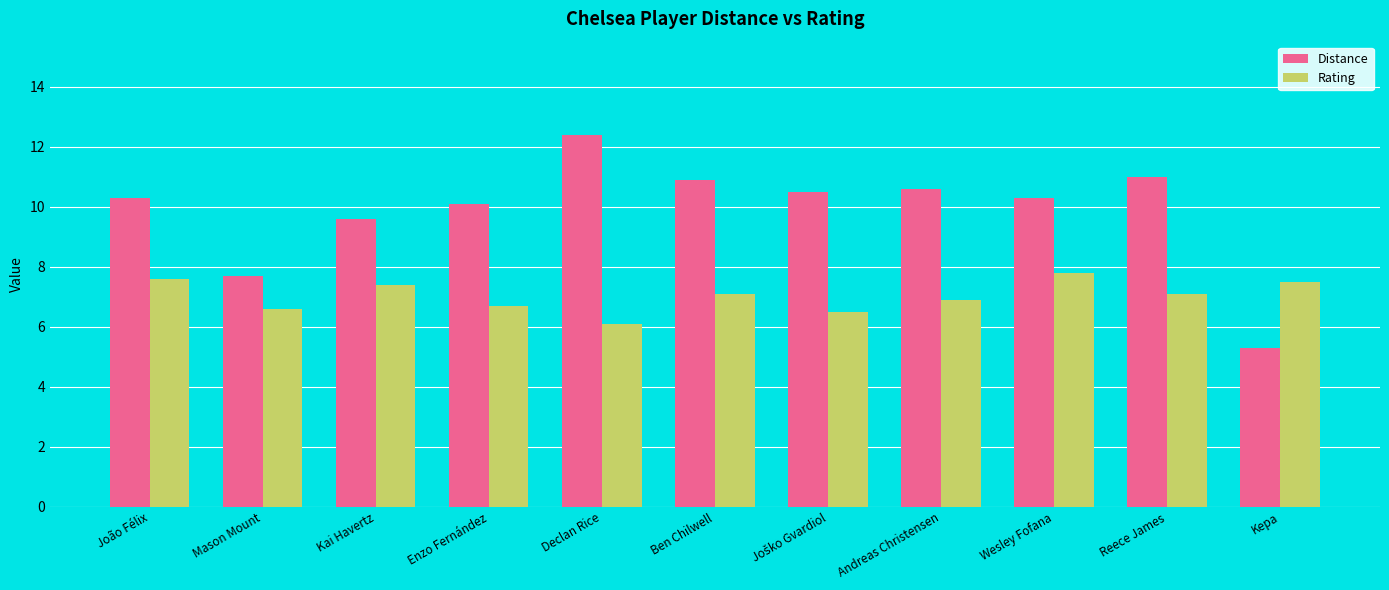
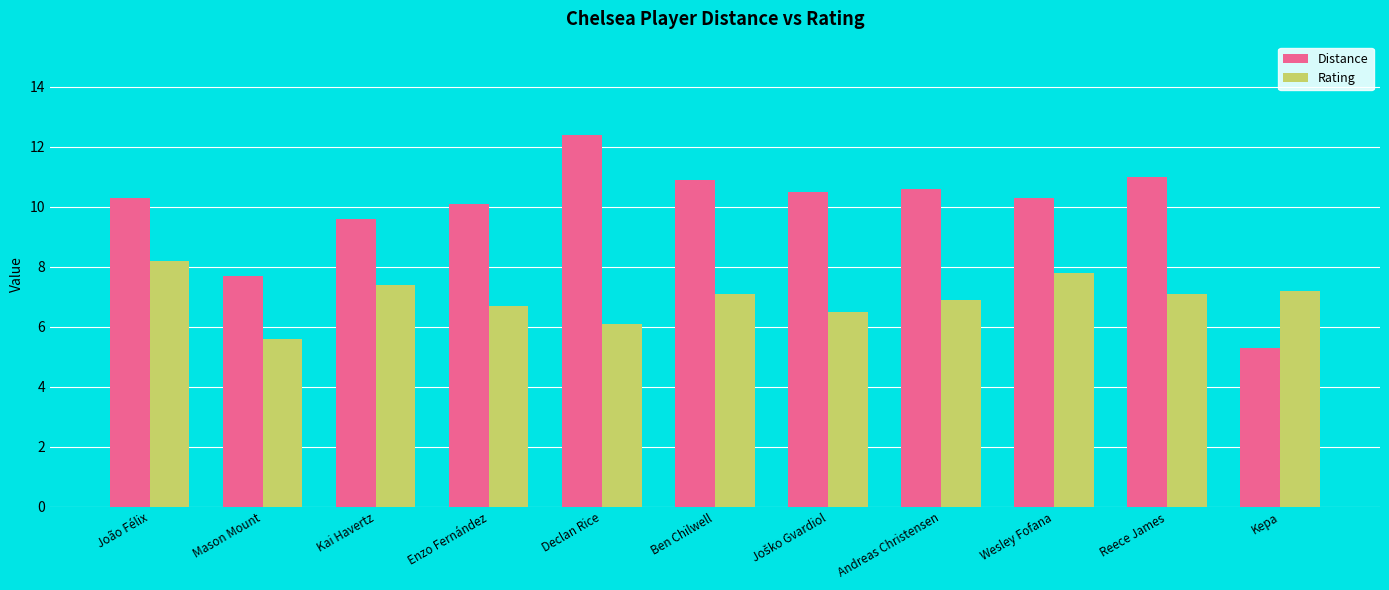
  {
    "Distance": {
      "João Félix": 10.3,
      "Mason Mount": 7.7,
      "Kai Havertz": 9.6,
      "Enzo Fernández": 10.1,
      "Declan Rice": 12.4,
      "Ben Chilwell": 10.9,
      "Joško Gvardiol": 10.5,
      "Andreas Christensen": 10.6,
      "Wesley Fofana": 10.3,
      "Reece James": 11.0,
      "Kepa": 5.3
    },
    "Rating": {
-     "João Félix": 7.6,
-     "Mason Mount": 6.6,
+     "João Félix": 8.2,
+     "Mason Mount": 5.6,
      "Kai Havertz": 7.4,
      "Enzo Fernández": 6.7,
      "Declan Rice": 6.1,
      "Ben Chilwell": 7.1,
      "Joško Gvardiol": 6.5,
      "Andreas Christensen": 6.9,
      "Wesley Fofana": 7.8,
      "Reece James": 7.1,
-     "Kepa": 7.5
+     "Kepa": 7.2
    }
  }
